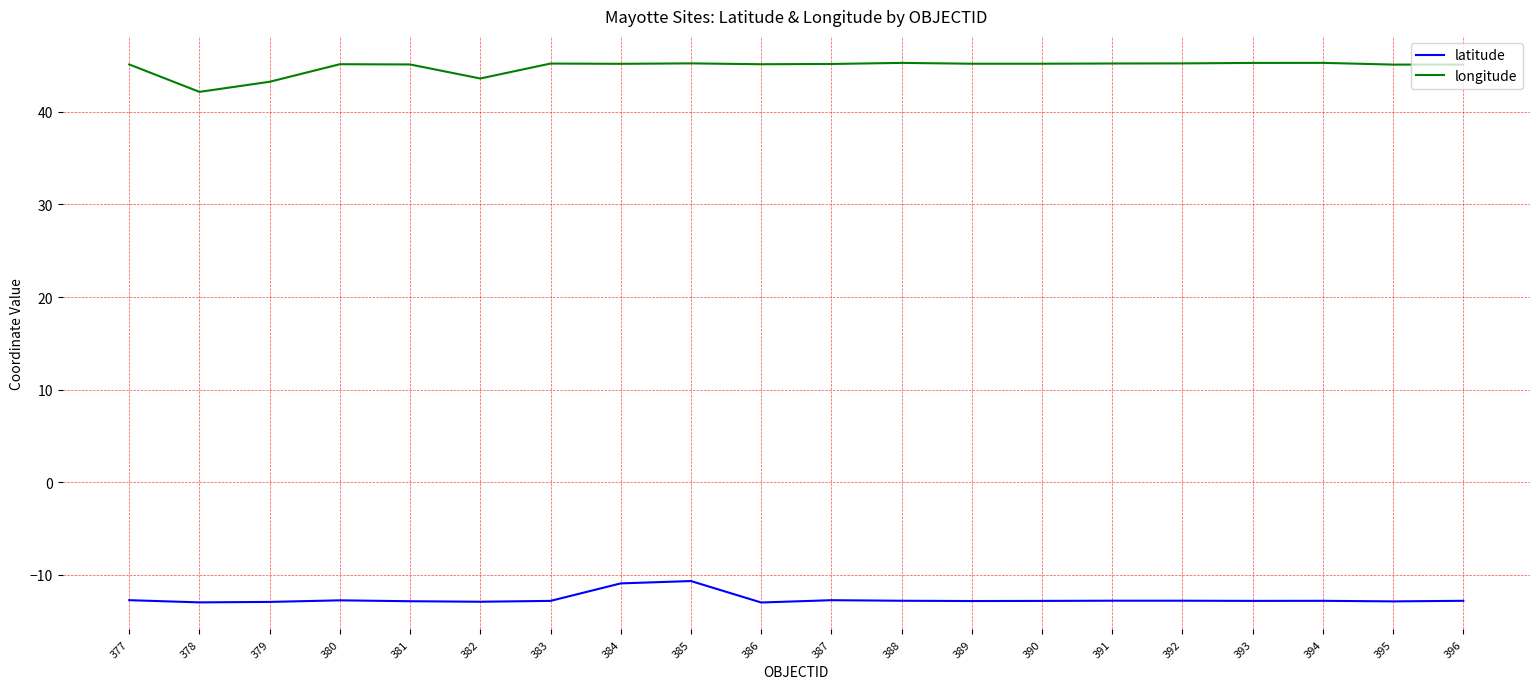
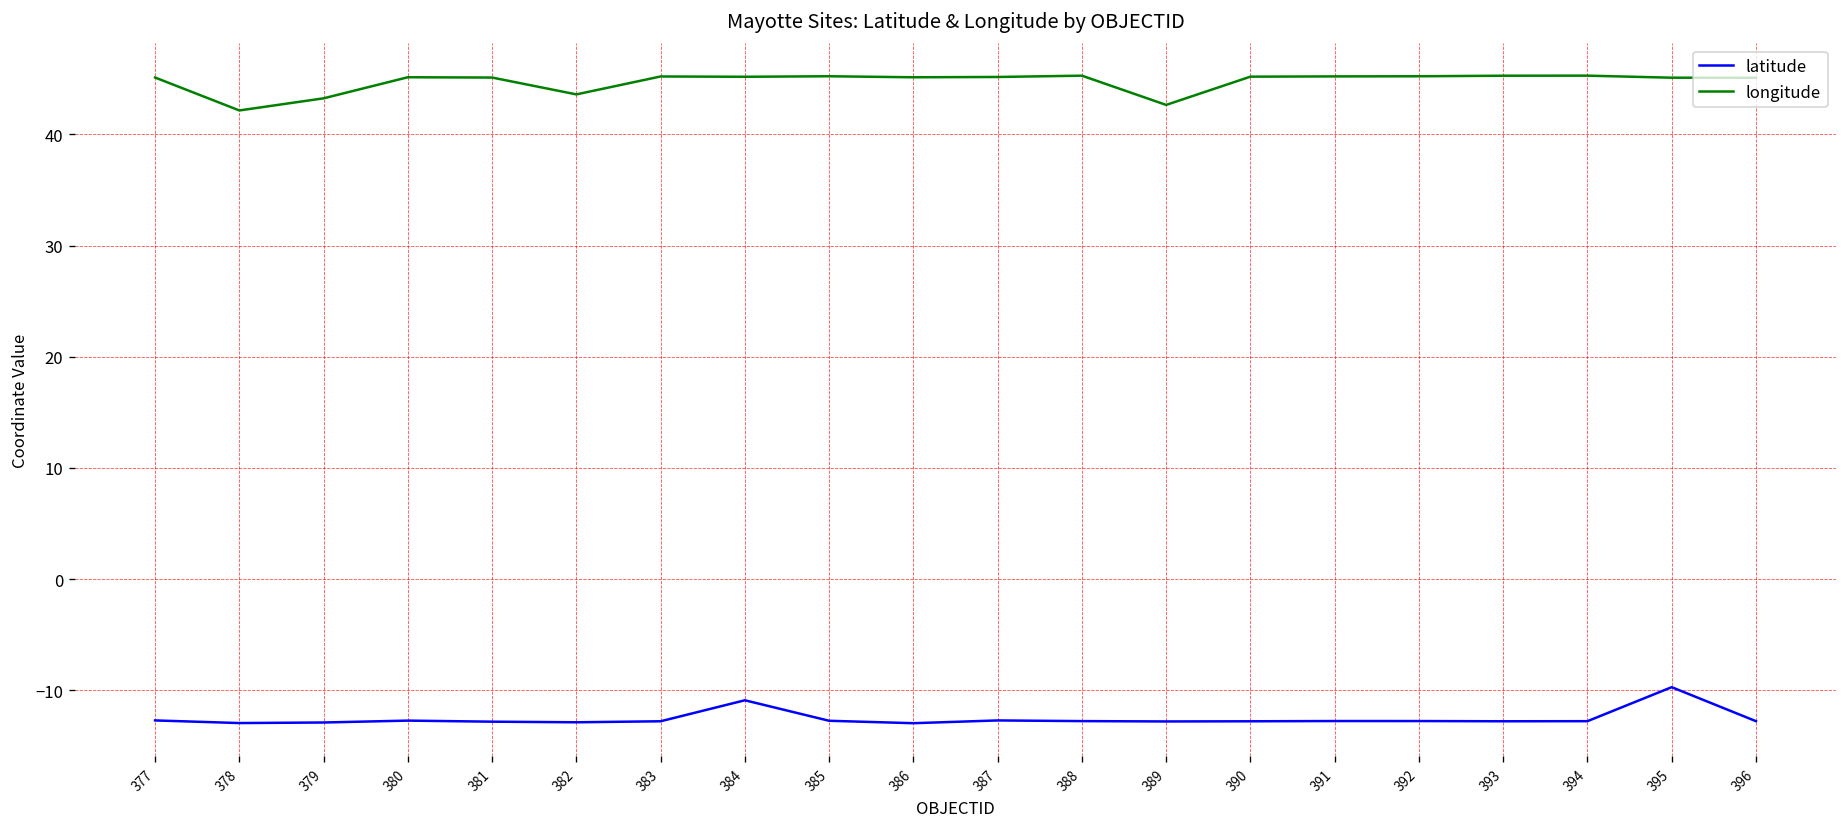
  {
    "latitude": {
      "377": -13,
      "378": -13,
      "379": -13,
      "380": -13,
      "381": -13,
      "382": -13,
      "383": -13,
      "384": -11,
-     "385": -11,
+     "385": -13,
      "386": -13,
      "387": -13,
      "388": -13,
      "389": -13,
      "390": -13,
      "391": -13,
      "392": -13,
      "393": -13,
      "394": -13,
-     "395": -13,
+     "395": -10,
      "396": -13
    },
    "longitude": {
      "377": 45,
      "378": 42,
      "379": 43,
      "380": 45,
      "381": 45,
      "382": 44,
      "383": 45,
      "384": 45,
      "385": 45,
      "386": 45,
      "387": 45,
      "388": 45,
-     "389": 45,
+     "389": 43,
      "390": 45,
      "391": 45,
      "392": 45,
      "393": 45,
      "394": 45,
      "395": 45
    }
  }
